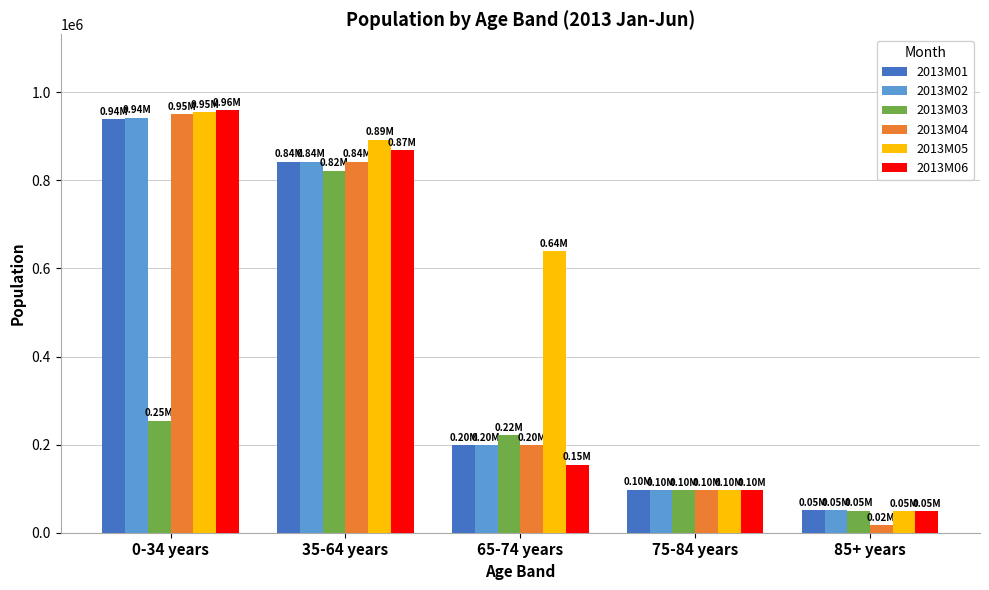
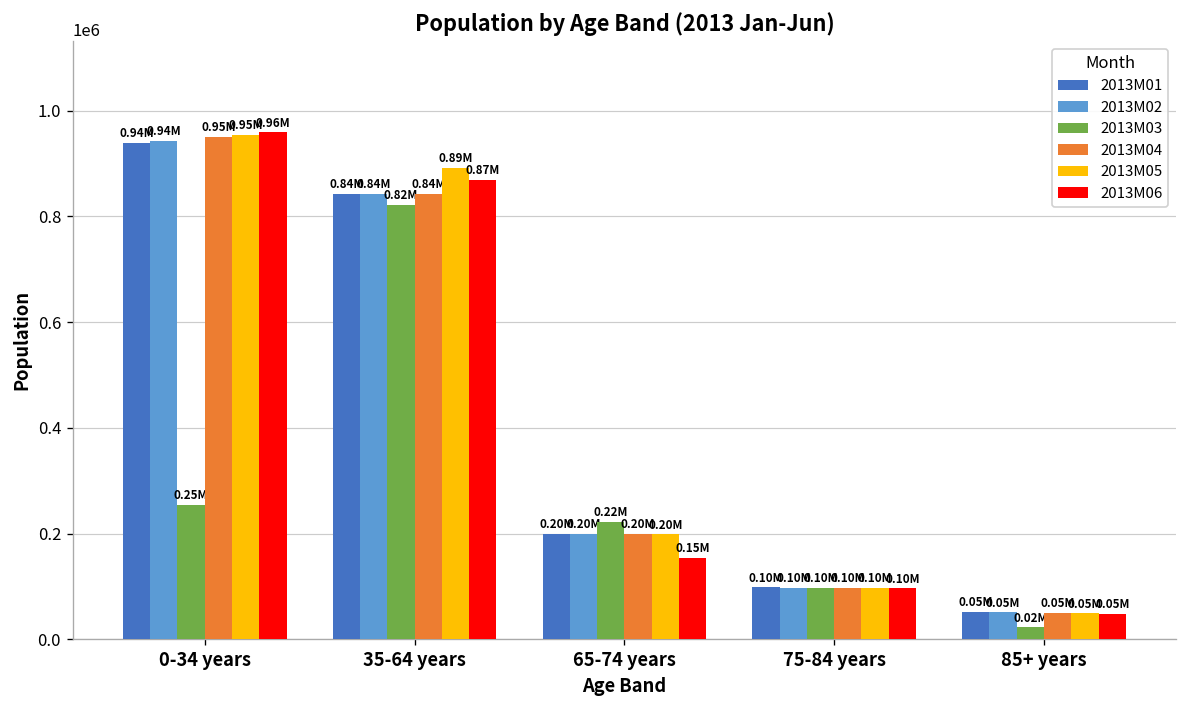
  {
    "2013M03": {
      "0-34 years": "0.25M",
      "35-64 years": "0.82M",
      "65-74 years": "0.22M",
-     "85+ years": "0.05M"
+     "85+ years": "0.02M"
    },
    "2013M04": {
      "35-64 years": "0.84M",
-     "85+ years": "0.02M"
+     "85+ years": "0.05M"
    },
    "2013M05": {
      "35-64 years": "0.89M",
-     "65-74 years": "0.64M"
+     "65-74 years": "0.20M"
    },
    "2013M06": {
      "35-64 years": "0.87M",
      "65-74 years": "0.15M"
    }
  }
